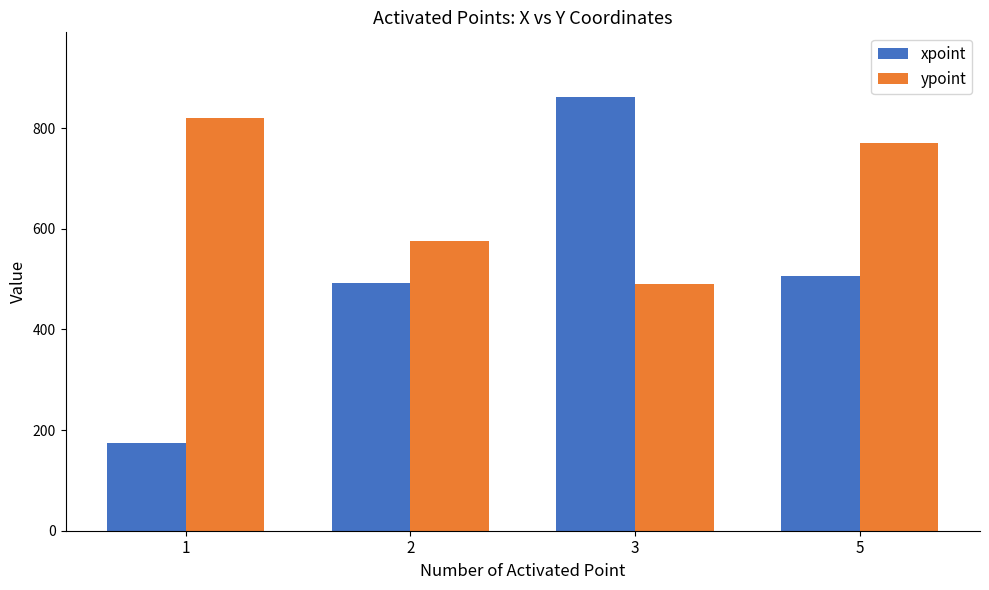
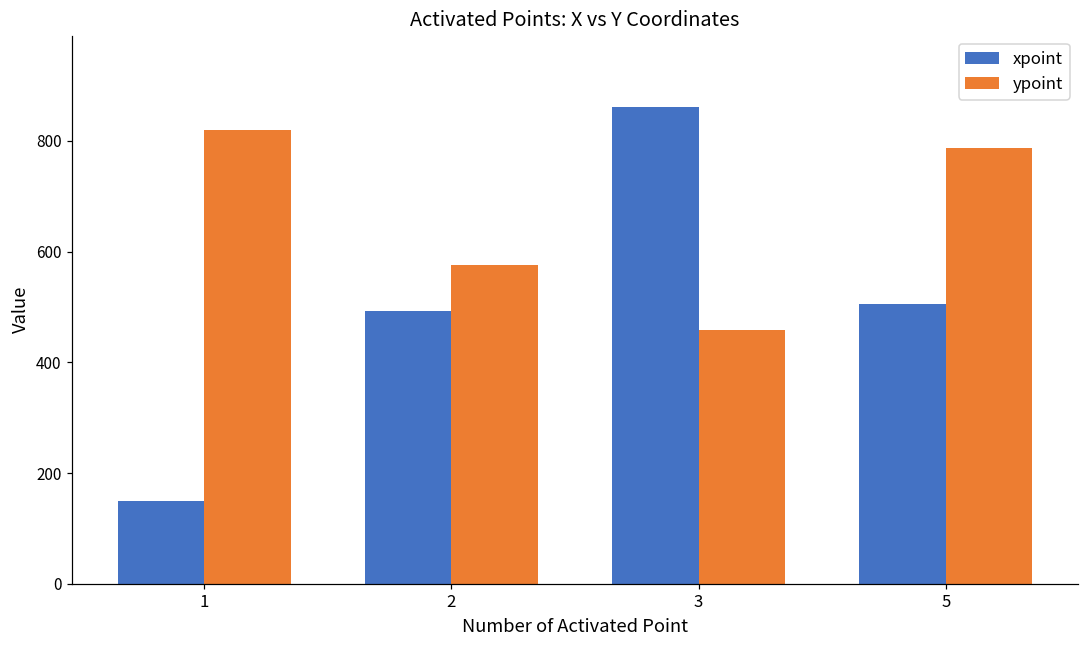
  {
    "xpoint": {
-     "1": 170,
+     "1": 150,
      "2": 490,
      "3": 860,
      "5": 510
    },
    "ypoint": {
      "1": 820,
      "2": 580,
-     "3": 490,
-     "5": 770
+     "3": 460,
+     "5": 790
    }
  }
